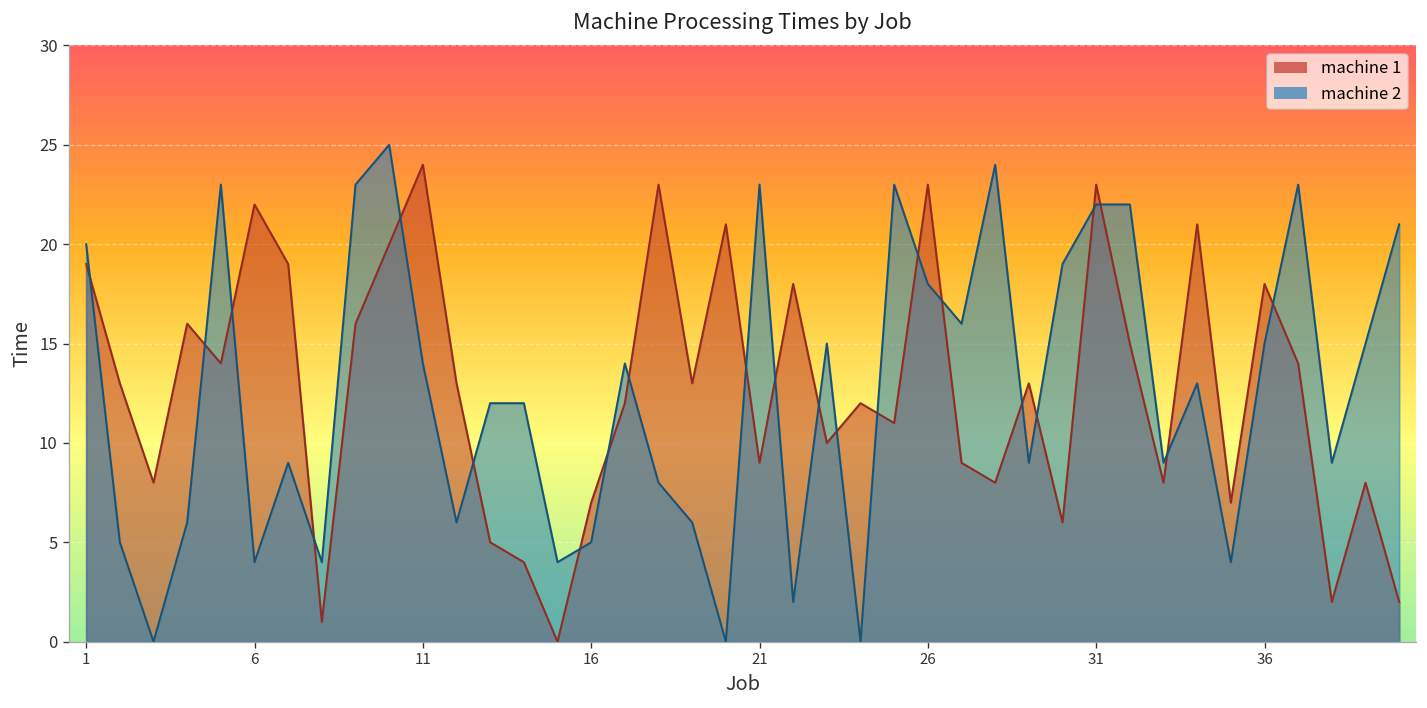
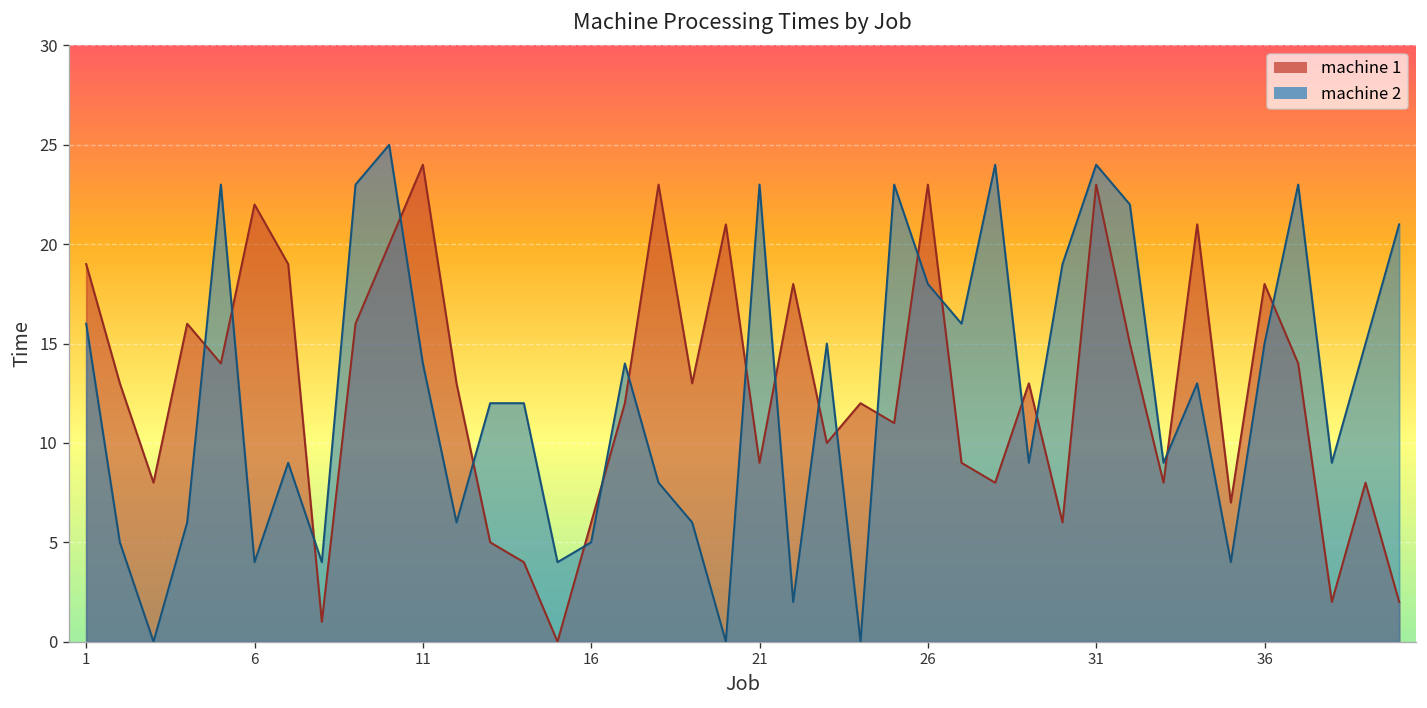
  {
    "machine 1": {
      "1": 19,
      "6": 22,
      "11": 24,
-     "16": 7,
+     "16": 6,
      "21": 9,
      "26": 23,
      "31": 23,
      "36": 18
    },
    "machine 2": {
-     "1": 20,
+     "1": 16,
      "6": 4,
      "11": 14,
      "16": 5,
      "21": 23,
      "26": 18,
-     "31": 22,
+     "31": 24,
      "36": 15
    }
  }
